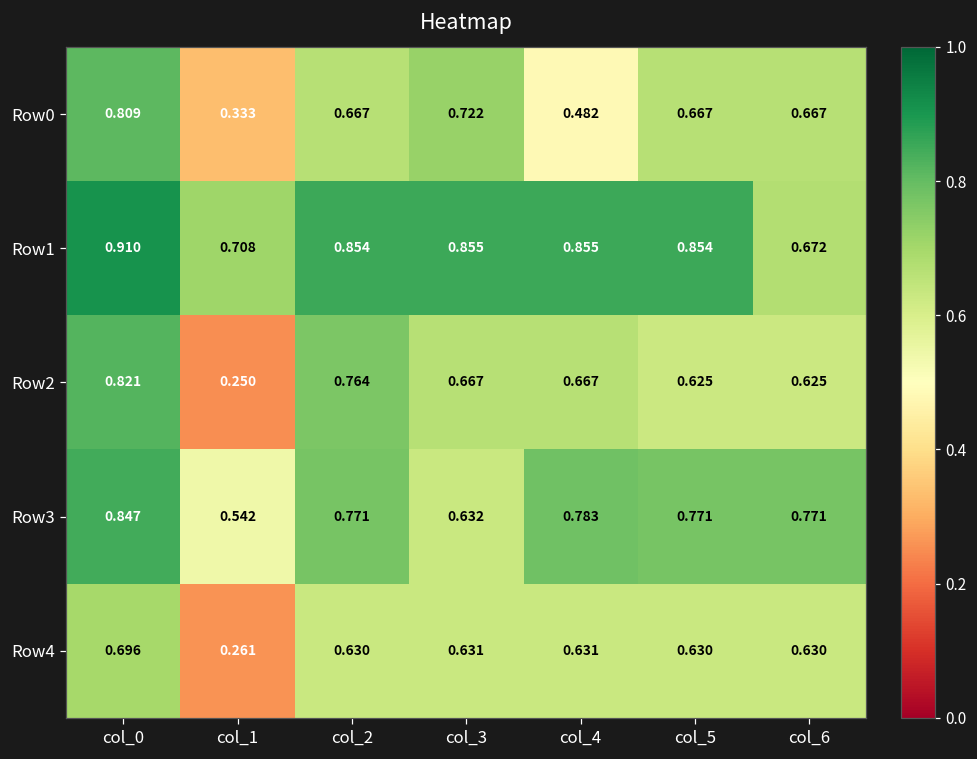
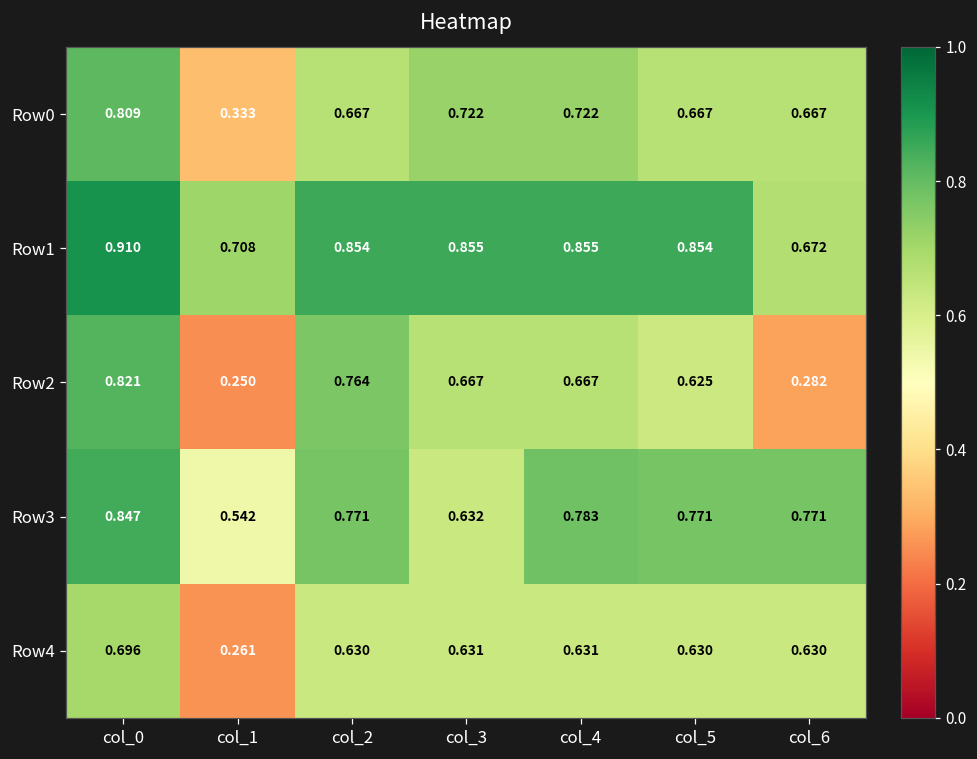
  {
    "Row0": {
      "col_0": 0.809,
      "col_1": 0.333,
      "col_2": 0.667,
      "col_3": 0.722,
-     "col_4": 0.482,
+     "col_4": 0.722,
      "col_5": 0.667,
      "col_6": 0.667
    },
    "Row1": {
      "col_0": 0.910,
      "col_1": 0.708,
      "col_2": 0.854,
      "col_3": 0.855,
      "col_4": 0.855,
      "col_5": 0.854,
      "col_6": 0.672
    },
    "Row2": {
      "col_0": 0.821,
      "col_1": 0.250,
      "col_2": 0.764,
      "col_3": 0.667,
      "col_4": 0.667,
      "col_5": 0.625,
-     "col_6": 0.625
+     "col_6": 0.282
    },
    "Row3": {
      "col_0": 0.847,
      "col_1": 0.542,
      "col_2": 0.771,
      "col_3": 0.632,
      "col_4": 0.783,
      "col_5": 0.771,
      "col_6": 0.771
    },
    "Row4": {
      "col_0": 0.696,
      "col_1": 0.261,
      "col_2": 0.630,
      "col_3": 0.631,
      "col_4": 0.631,
      "col_5": 0.630,
      "col_6": 0.630
    }
  }
